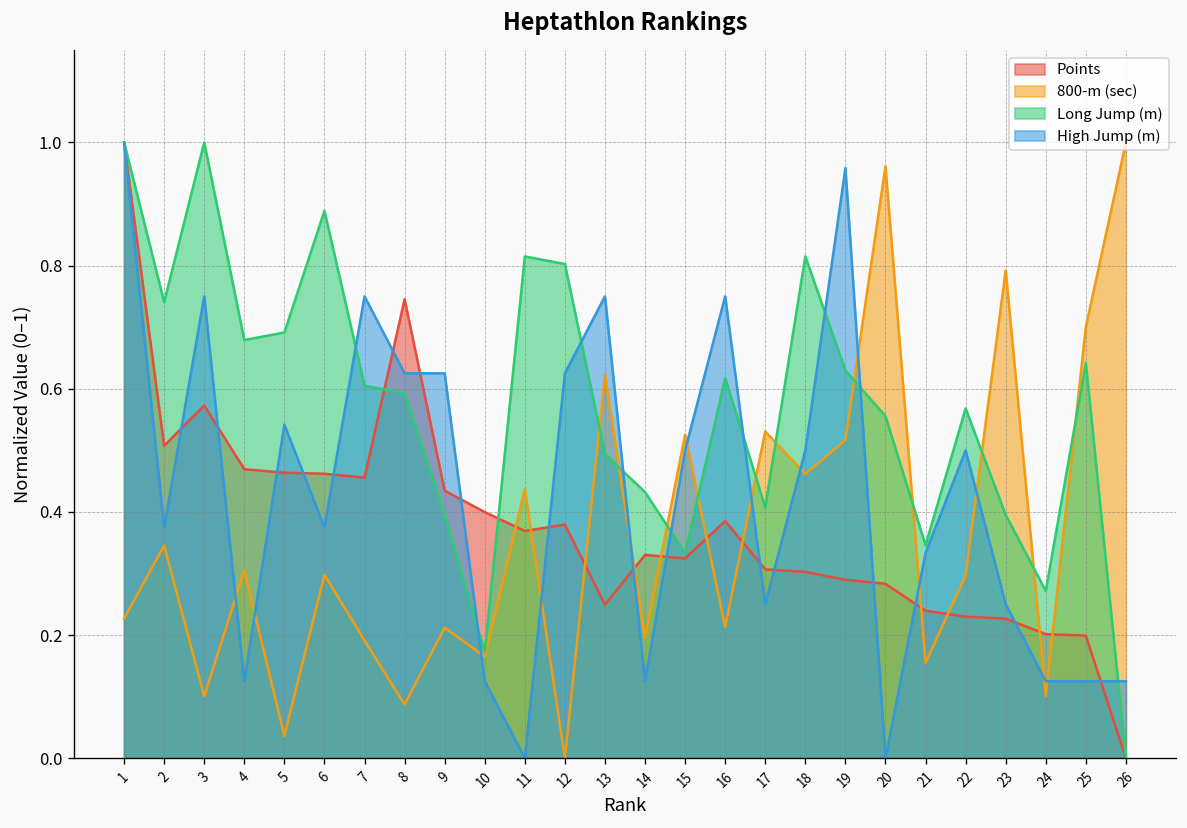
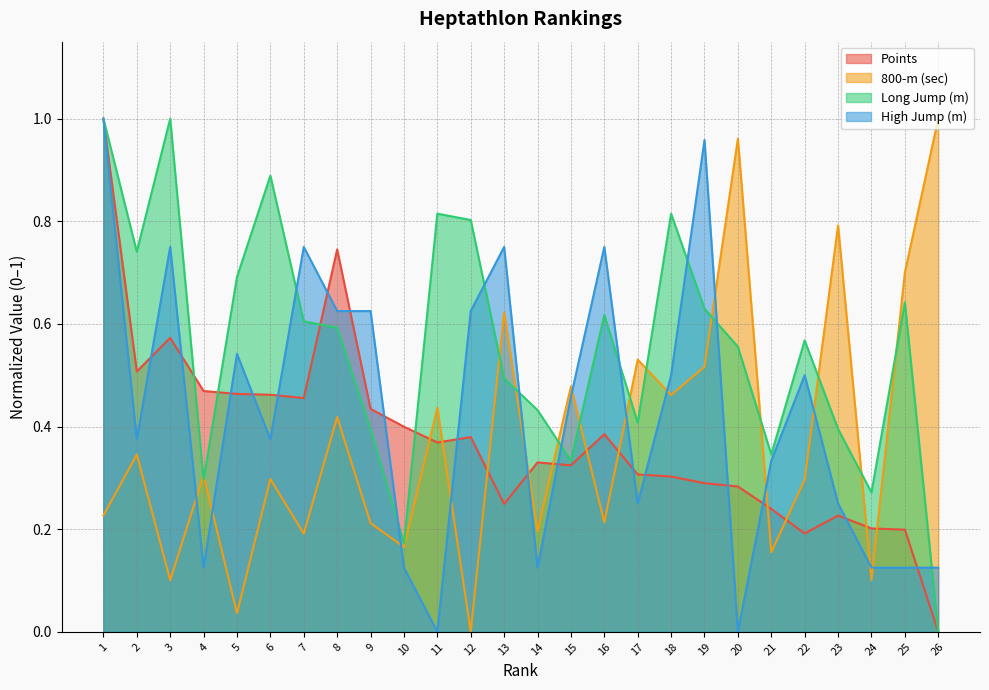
  {
    "Points": {
      "2": 0.51,
      "3": 0.57,
      "4": 0.47,
      "5": 0.46,
      "6": 0.46,
      "7": 0.46,
      "8": 0.75,
      "9": 0.43,
      "10": 0.40,
      "11": 0.37,
      "12": 0.38,
      "13": 0.25,
      "14": 0.33,
      "15": 0.32,
      "16": 0.39,
      "17": 0.31,
      "18": 0.30,
      "19": 0.29,
      "20": 0.28,
      "21": 0.24,
-     "22": 0.23,
+     "22": 0.19,
      "23": 0.23,
      "24": 0.20,
      "25": 0.20
    },
    "800-m (sec)": {
      "1": 0.23,
      "2": 0.35,
      "3": 0.10,
      "4": 0.31,
      "5": 0.04,
      "6": 0.30,
      "7": 0.19,
-     "8": 0.09,
+     "8": 0.42,
      "9": 0.21,
      "10": 0.16,
      "11": 0.44,
      "12": 0.00,
      "13": 0.62,
      "14": 0.20,
-     "15": 0.53,
+     "15": 0.48,
      "16": 0.21,
      "17": 0.53,
      "18": 0.46,
      "19": 0.52,
      "20": 0.96,
      "21": 0.15,
      "22": 0.30,
      "23": 0.79,
      "24": 0.10,
      "25": 0.70
    },
    "Long Jump (m)": {
      "2": 0.74,
      "3": 1.00,
-     "4": 0.68,
+     "4": 0.30,
      "5": 0.69,
      "6": 0.89,
      "7": 0.60,
      "8": 0.59,
      "9": 0.40,
      "10": 0.17,
      "11": 0.81,
      "12": 0.80,
      "13": 0.49,
      "14": 0.43,
      "15": 0.33,
      "16": 0.62,
      "17": 0.41,
      "18": 0.81,
      "19": 0.63,
      "20": 0.56,
      "21": 0.35,
      "22": 0.57,
      "23": 0.40,
      "24": 0.27,
      "25": 0.64
    },
    "High Jump (m)": {
      "2": 0.38,
      "3": 0.75,
      "4": 0.13,
      "5": 0.54,
      "6": 0.38,
      "7": 0.75,
      "8": 0.63,
      "9": 0.63,
      "10": 0.13,
      "11": 0.00,
      "12": 0.63,
      "13": 0.75,
      "14": 0.13,
-     "15": 0.50,
+     "15": 0.46,
      "16": 0.75,
      "17": 0.25,
      "18": 0.50,
      "19": 0.96,
      "20": 0.00,
      "21": 0.33,
      "22": 0.50,
      "23": 0.25,
      "24": 0.13,
      "25": 0.13,
      "26": 0.13
    }
  }
